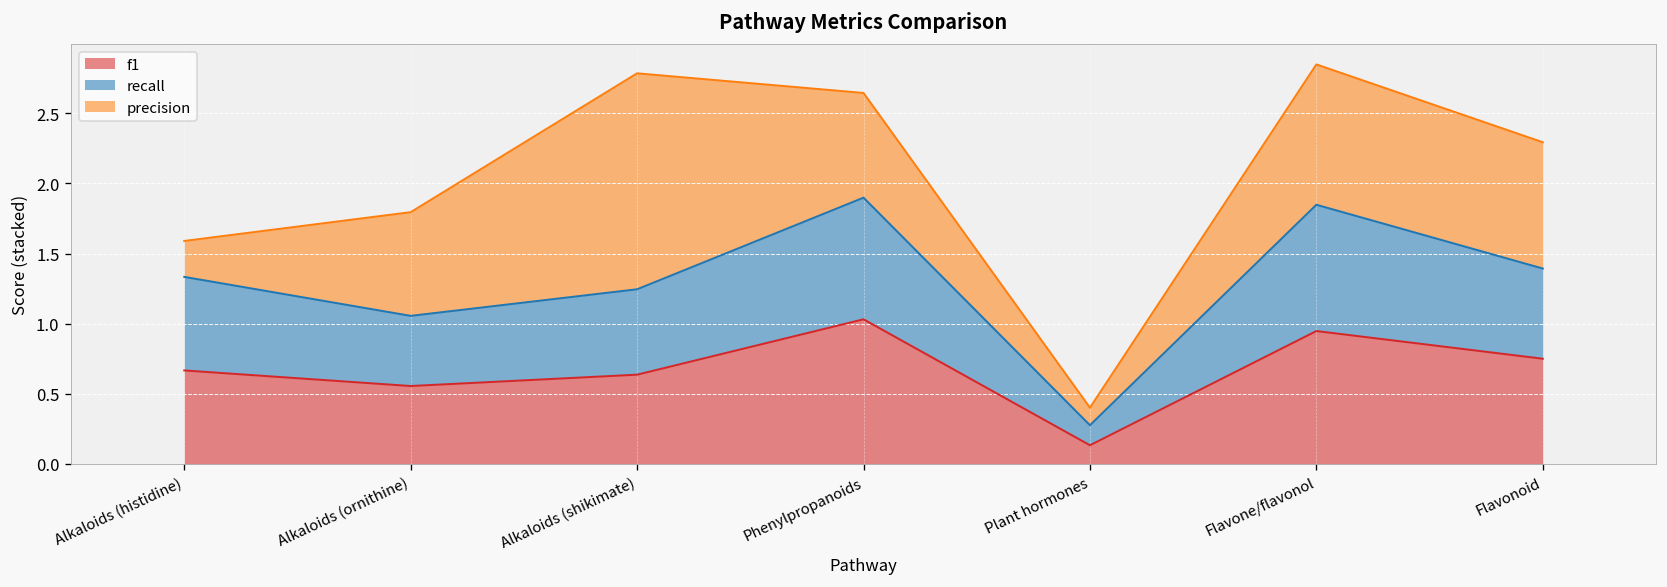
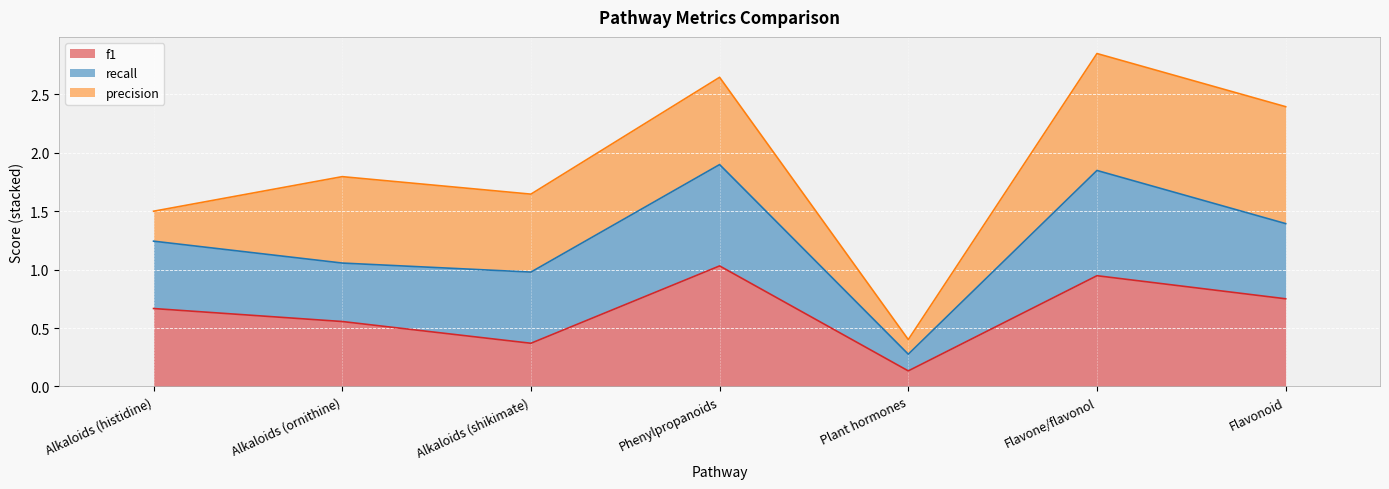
  {
    "f1": {
      "Alkaloids (histidine)": 0.67,
      "Alkaloids (ornithine)": 0.56,
-     "Alkaloids (shikimate)": 0.64,
+     "Alkaloids (shikimate)": 0.37,
      "Phenylpropanoids": 1.03,
      "Plant hormones": 0.13,
      "Flavone/flavonol": 0.95,
      "Flavonoid": 0.75
    },
    "recall": {
-     "Alkaloids (histidine)": 0.67,
+     "Alkaloids (histidine)": 0.58,
      "Alkaloids (ornithine)": 0.50,
      "Alkaloids (shikimate)": 0.61,
      "Phenylpropanoids": 0.87,
      "Plant hormones": 0.14,
      "Flavone/flavonol": 0.90,
      "Flavonoid": 0.64
    },
    "precision": {
      "Alkaloids (histidine)": 0.26,
      "Alkaloids (ornithine)": 0.74,
-     "Alkaloids (shikimate)": 1.54,
+     "Alkaloids (shikimate)": 0.67,
      "Phenylpropanoids": 0.75,
      "Plant hormones": 0.13,
      "Flavone/flavonol": 1.00,
-     "Flavonoid": 0.9
+     "Flavonoid": 1.0
    }
  }
